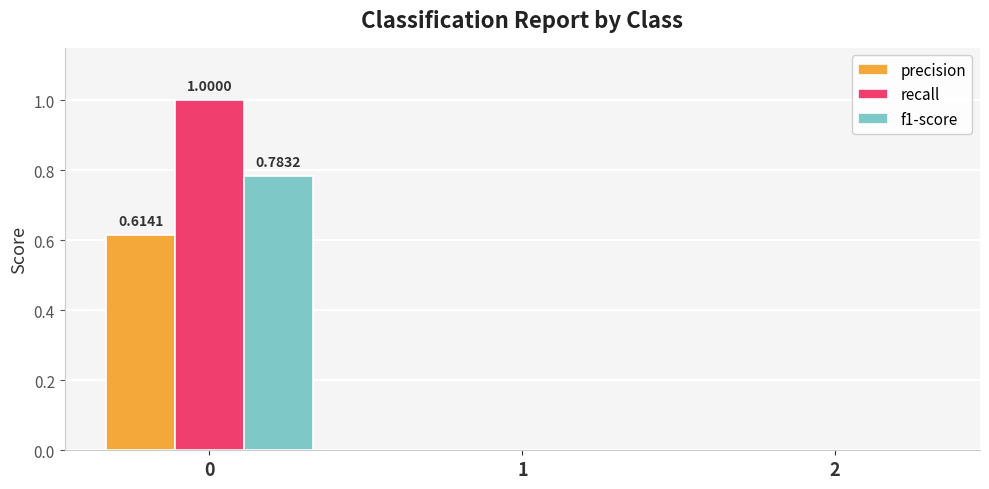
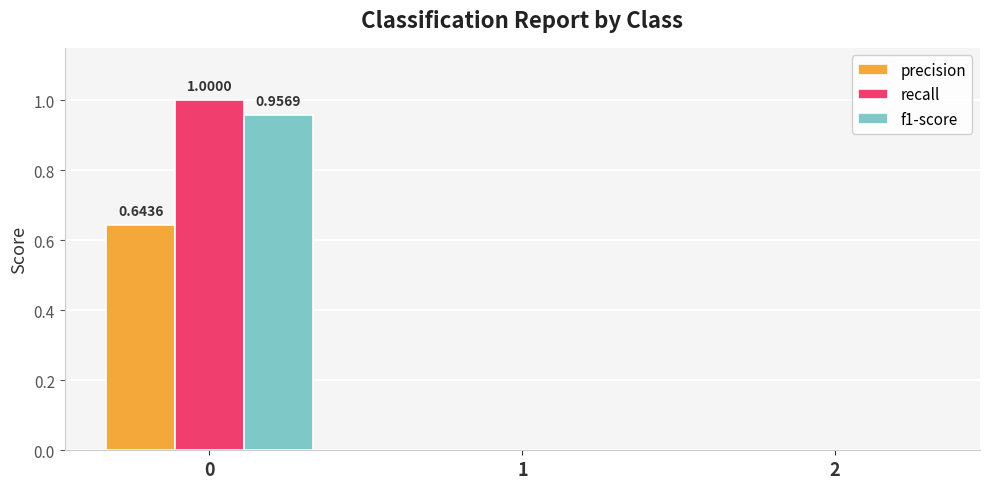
  {
    "precision": {
-     "0": 0.6141
+     "0": 0.6436
    },
    "recall": {
      "0": 1.0000
    },
    "f1-score": {
-     "0": 0.7832
+     "0": 0.9569
    }
  }
